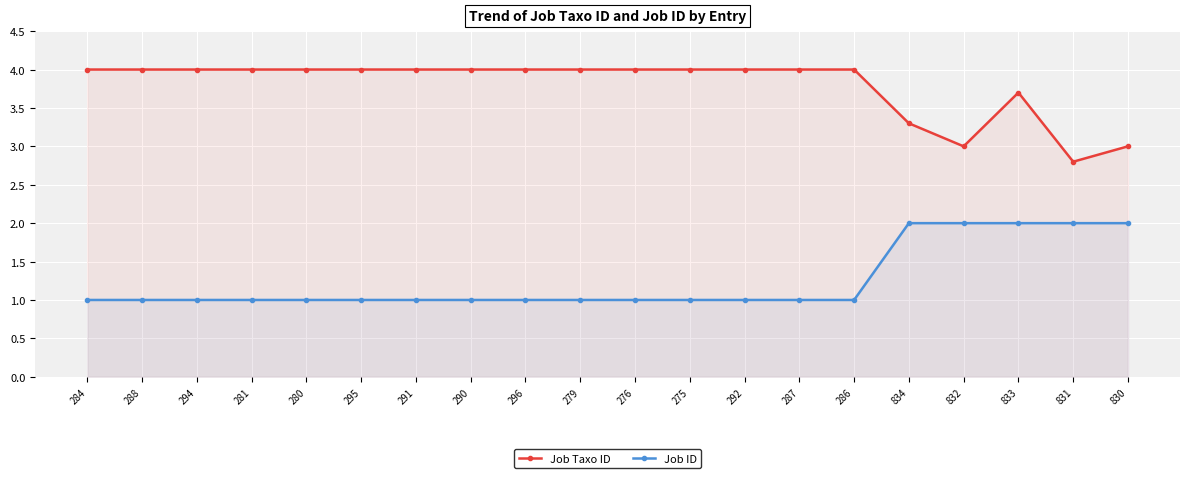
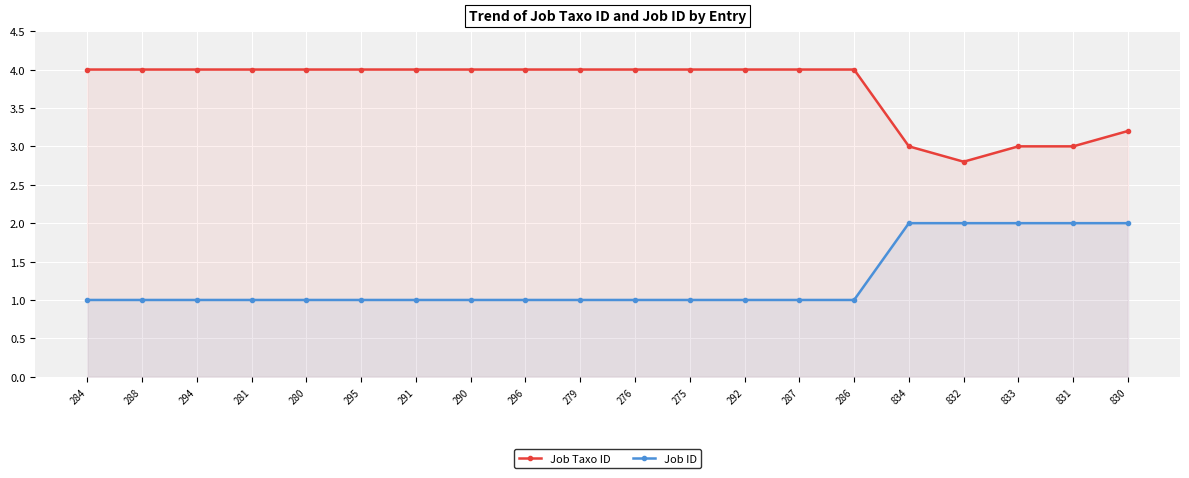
  {
    "Job Taxo ID": {
      "284": 4.0,
      "288": 4.0,
      "294": 4.0,
      "281": 4.0,
      "280": 4.0,
      "295": 4.0,
      "291": 4.0,
      "290": 4.0,
      "296": 4.0,
      "279": 4.0,
      "276": 4.0,
      "275": 4.0,
      "292": 4.0,
      "287": 4.0,
      "286": 4.0,
-     "834": 3.3,
-     "832": 3.0,
-     "833": 3.7,
-     "831": 2.8,
-     "830": 3.0
+     "834": 3.0,
+     "832": 2.8,
+     "833": 3.0,
+     "831": 3.0,
+     "830": 3.2
    },
    "Job ID": {
      "284": 1.0,
      "288": 1.0,
      "294": 1.0,
      "281": 1.0,
      "280": 1.0,
      "295": 1.0,
      "291": 1.0,
      "290": 1.0,
      "296": 1.0,
      "279": 1.0,
      "276": 1.0,
      "275": 1.0,
      "292": 1.0,
      "287": 1.0,
      "286": 1.0,
      "834": 2.0,
      "832": 2.0,
      "833": 2.0,
      "831": 2.0,
      "830": 2.0
    }
  }
